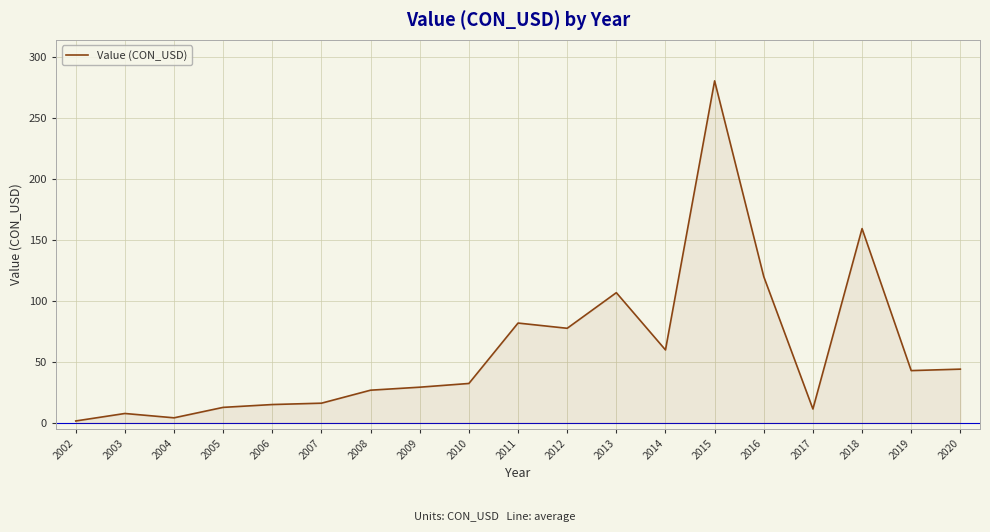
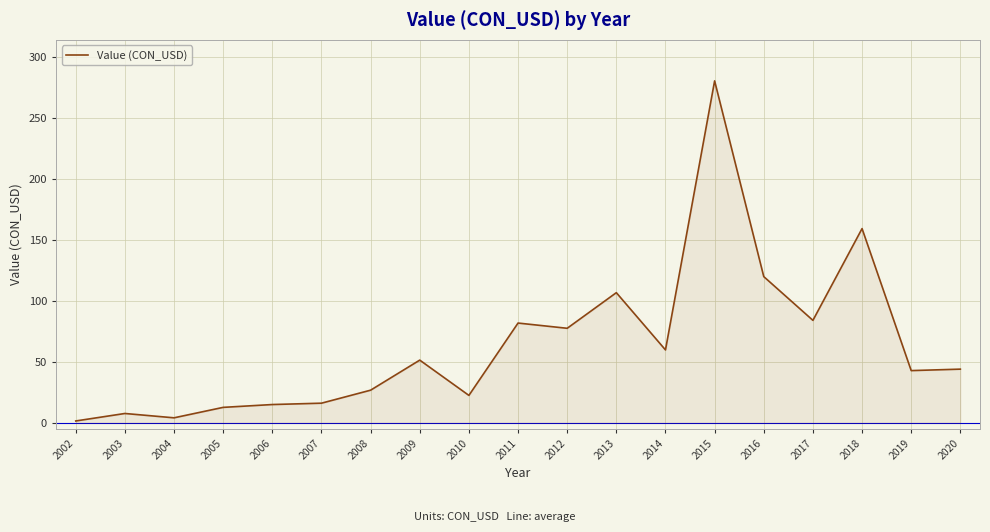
  {
    "2002": 2,
    "2003": 8,
    "2004": 4,
    "2005": 13,
    "2006": 15,
    "2007": 16,
    "2008": 27,
-   "2009": 29,
-   "2010": 32,
+   "2009": 51,
+   "2010": 22,
    "2011": 82,
    "2012": 77,
    "2013": 107,
    "2014": 60,
    "2015": 280,
    "2016": 120,
-   "2017": 11,
+   "2017": 84,
    "2018": 159,
    "2019": 43,
    "2020": 44
  }
